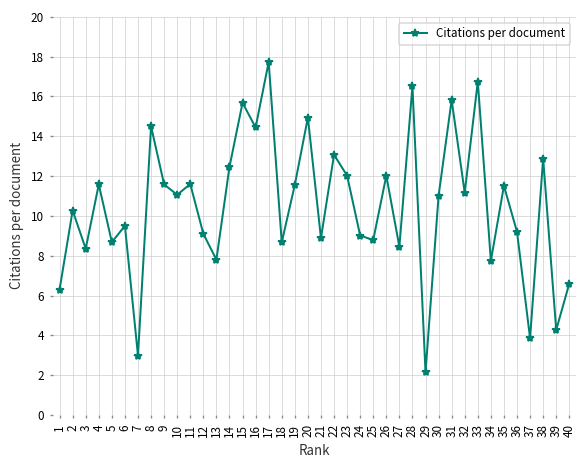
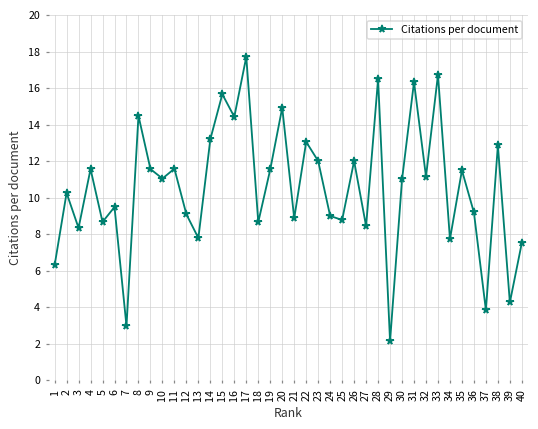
  {
    "1": 6.3,
    "2": 10.3,
    "3": 8.4,
    "4": 11.6,
    "5": 8.7,
    "6": 9.5,
    "7": 3.0,
    "8": 14.5,
    "9": 11.6,
    "10": 11.1,
    "11": 11.6,
    "12": 9.1,
    "13": 7.8,
-   "14": 12.5,
+   "14": 13.2,
    "15": 15.7,
    "16": 14.4,
    "17": 17.7,
    "18": 8.7,
    "19": 11.6,
    "20": 14.9,
    "21": 8.9,
    "22": 13.1,
    "23": 12.0,
    "24": 9.0,
    "25": 8.8,
    "26": 12.0,
    "27": 8.5,
    "28": 16.5,
    "29": 2.1,
    "30": 11.0,
-   "31": 15.8,
+   "31": 16.4,
    "32": 11.2,
    "33": 16.8,
    "34": 7.7,
    "35": 11.5,
    "36": 9.2,
    "37": 3.9,
    "38": 12.9,
    "39": 4.3,
-   "40": 6.6
+   "40": 7.5
  }
